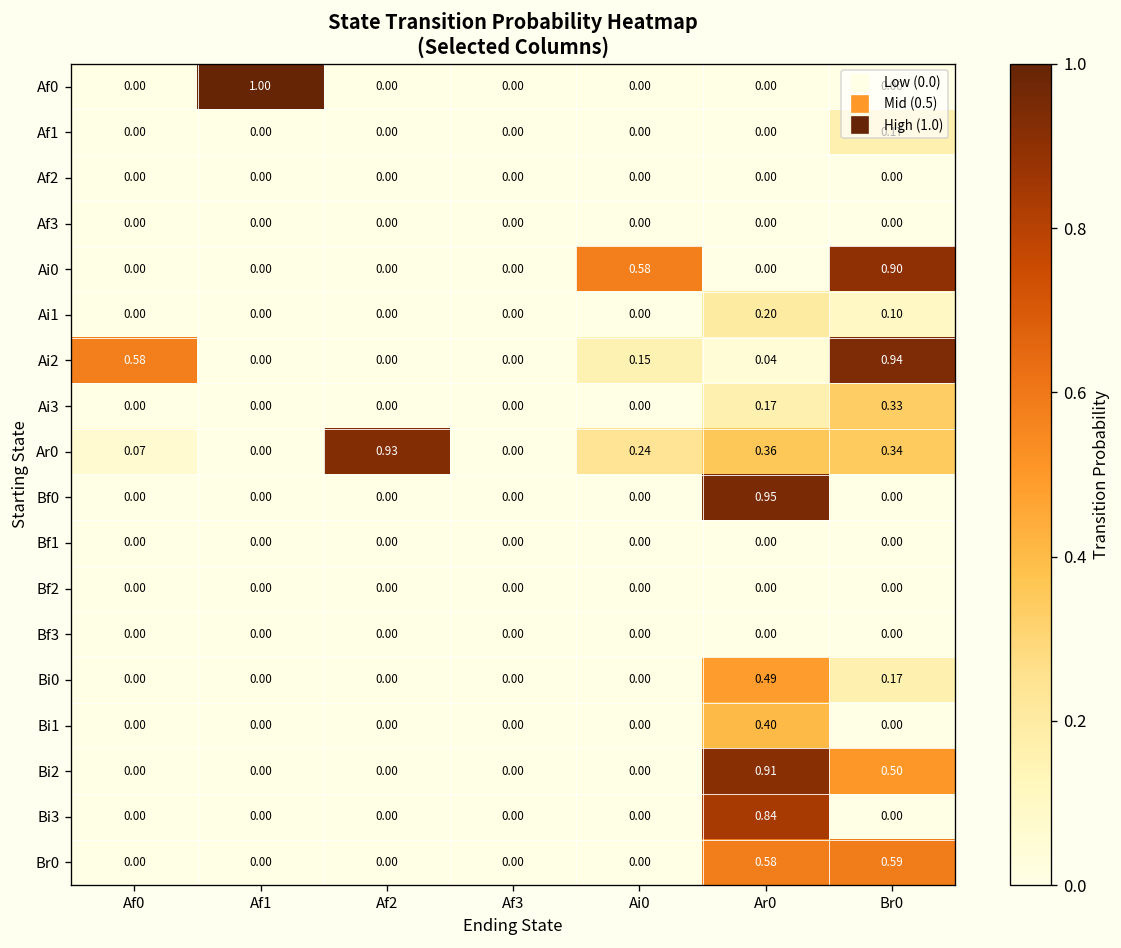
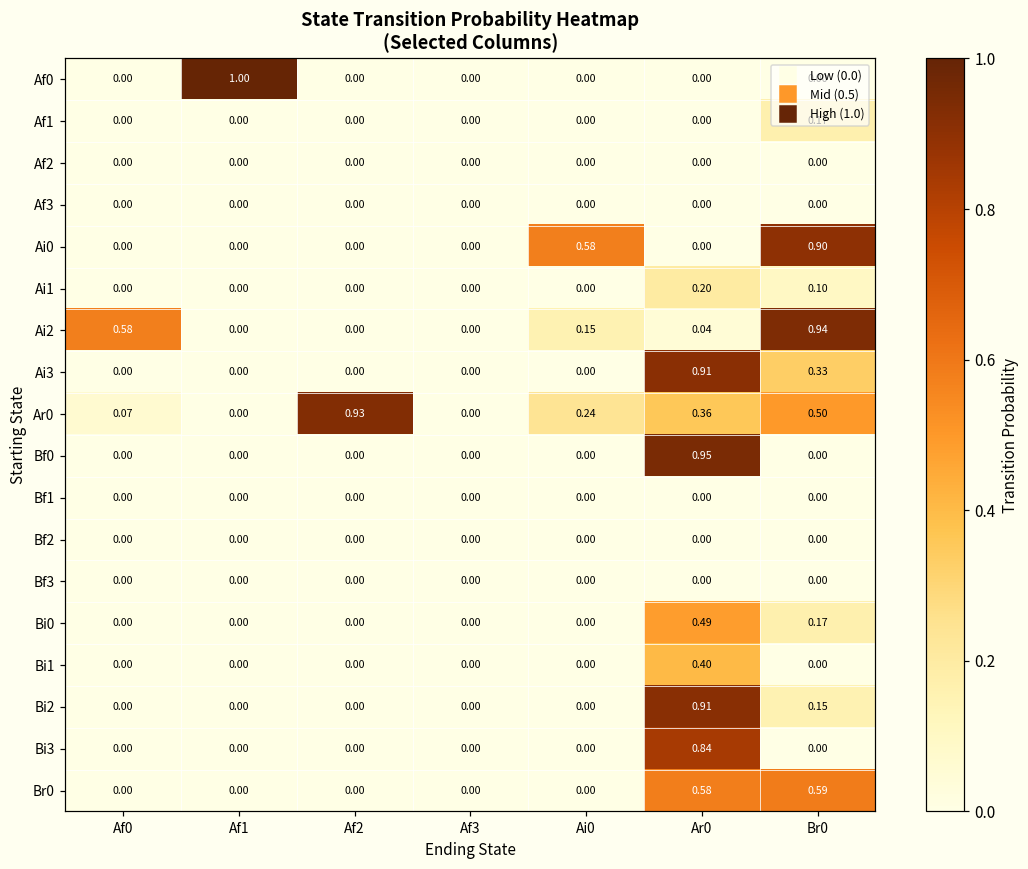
  {
    "Af0": {
      "Af0": 0.00,
      "Af1": 1.00,
      "Af2": 0.00,
      "Af3": 0.00,
      "Ai0": 0.00,
      "Ar0": 0.00
    },
    "Af1": {
      "Af0": 0.00,
      "Af1": 0.00,
      "Af2": 0.00,
      "Af3": 0.00,
      "Ai0": 0.00,
      "Ar0": 0.00
    },
    "Af2": {
      "Af0": 0.00,
      "Af1": 0.00,
      "Af2": 0.00,
      "Af3": 0.00,
      "Ai0": 0.00,
      "Ar0": 0.00,
      "Br0": 0.00
    },
    "Af3": {
      "Af0": 0.00,
      "Af1": 0.00,
      "Af2": 0.00,
      "Af3": 0.00,
      "Ai0": 0.00,
      "Ar0": 0.00,
      "Br0": 0.00
    },
    "Ai0": {
      "Af0": 0.00,
      "Af1": 0.00,
      "Af2": 0.00,
      "Af3": 0.00,
      "Ai0": 0.58,
      "Ar0": 0.00,
      "Br0": 0.90
    },
    "Ai1": {
      "Af0": 0.00,
      "Af1": 0.00,
      "Af2": 0.00,
      "Af3": 0.00,
      "Ai0": 0.00,
      "Ar0": 0.20,
      "Br0": 0.10
    },
    "Ai2": {
      "Af0": 0.58,
      "Af1": 0.00,
      "Af2": 0.00,
      "Af3": 0.00,
      "Ai0": 0.15,
      "Ar0": 0.04,
      "Br0": 0.94
    },
    "Ai3": {
      "Af0": 0.00,
      "Af1": 0.00,
      "Af2": 0.00,
      "Af3": 0.00,
      "Ai0": 0.00,
-     "Ar0": 0.17,
+     "Ar0": 0.91,
      "Br0": 0.33
    },
    "Ar0": {
      "Af0": 0.07,
      "Af1": 0.00,
      "Af2": 0.93,
      "Af3": 0.00,
      "Ai0": 0.24,
      "Ar0": 0.36,
-     "Br0": 0.34
+     "Br0": 0.50
    },
    "Bf0": {
      "Af0": 0.00,
      "Af1": 0.00,
      "Af2": 0.00,
      "Af3": 0.00,
      "Ai0": 0.00,
      "Ar0": 0.95,
      "Br0": 0.00
    },
    "Bf1": {
      "Af0": 0.00,
      "Af1": 0.00,
      "Af2": 0.00,
      "Af3": 0.00,
      "Ai0": 0.00,
      "Ar0": 0.00,
      "Br0": 0.00
    },
    "Bf2": {
      "Af0": 0.00,
      "Af1": 0.00,
      "Af2": 0.00,
      "Af3": 0.00,
      "Ai0": 0.00,
      "Ar0": 0.00,
      "Br0": 0.00
    },
    "Bf3": {
      "Af0": 0.00,
      "Af1": 0.00,
      "Af2": 0.00,
      "Af3": 0.00,
      "Ai0": 0.00,
      "Ar0": 0.00,
      "Br0": 0.00
    },
    "Bi0": {
      "Af0": 0.00,
      "Af1": 0.00,
      "Af2": 0.00,
      "Af3": 0.00,
      "Ai0": 0.00,
      "Ar0": 0.49,
      "Br0": 0.17
    },
    "Bi1": {
      "Af0": 0.00,
      "Af1": 0.00,
      "Af2": 0.00,
      "Af3": 0.00,
      "Ai0": 0.00,
      "Ar0": 0.40,
      "Br0": 0.00
    },
    "Bi2": {
      "Af0": 0.00,
      "Af1": 0.00,
      "Af2": 0.00,
      "Af3": 0.00,
      "Ai0": 0.00,
      "Ar0": 0.91,
-     "Br0": 0.50
+     "Br0": 0.15
    },
    "Bi3": {
      "Af0": 0.00,
      "Af1": 0.00,
      "Af2": 0.00,
      "Af3": 0.00,
      "Ai0": 0.00,
      "Ar0": 0.84,
      "Br0": 0.00
    },
    "Br0": {
      "Af0": 0.00,
      "Af1": 0.00,
      "Af2": 0.00,
      "Af3": 0.00,
      "Ai0": 0.00,
      "Ar0": 0.58,
      "Br0": 0.59
    }
  }
